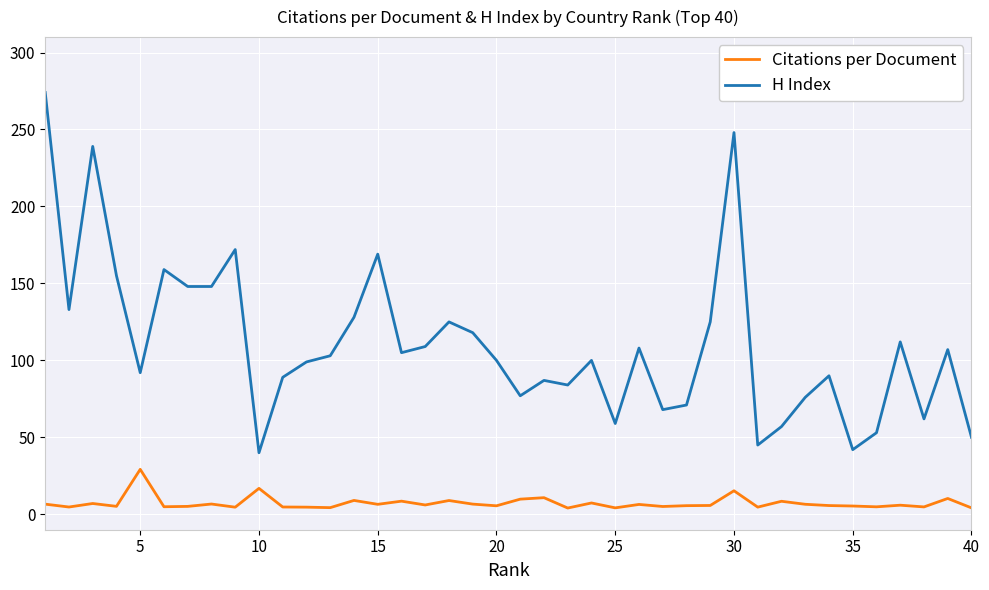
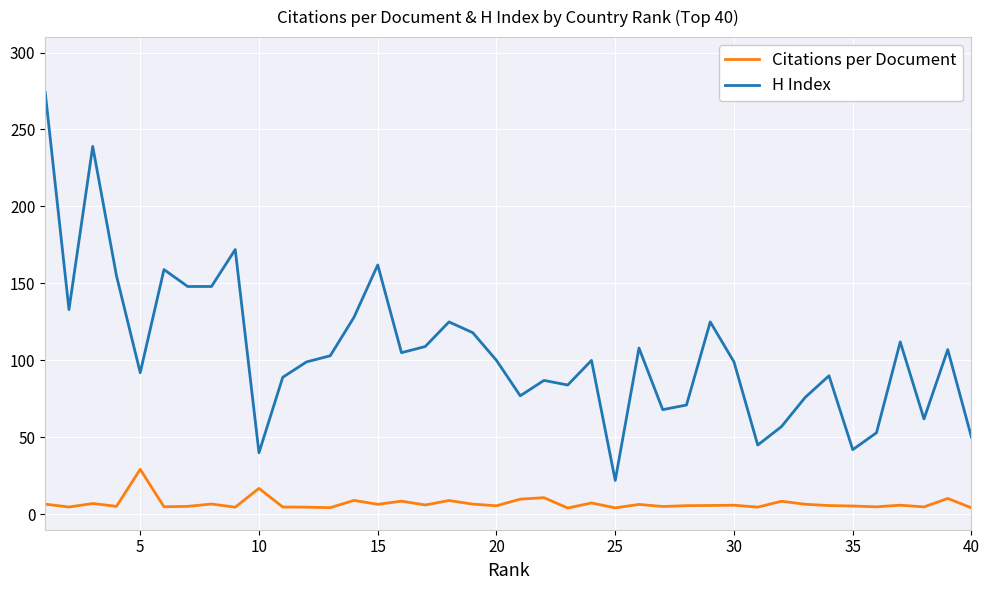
  {
    "Citations per Document": {
      "5": 29,
      "10": 17,
      "15": 7,
      "20": 6,
      "25": 4,
-     "30": 15,
+     "30": 6,
      "35": 5,
      "40": 4
    },
    "H Index": {
      "5": 92,
      "10": 40,
-     "15": 169,
+     "15": 162,
      "20": 100,
-     "25": 59,
-     "30": 248,
+     "25": 22,
+     "30": 99,
      "35": 42,
      "40": 50
    }
  }
